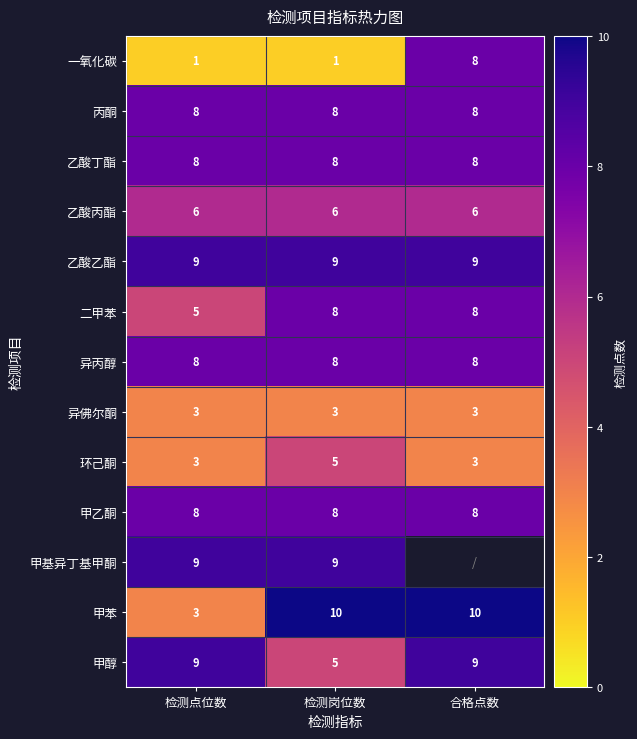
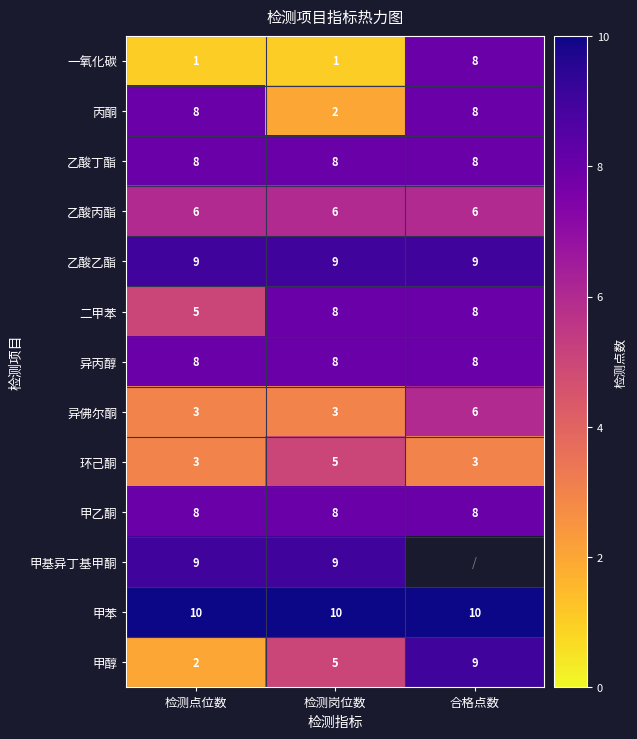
  {
    "一氧化碳": {
      "检测点位数": 1,
      "检测岗位数": 1,
      "合格点数": 8
    },
    "丙酮": {
      "检测点位数": 8,
-     "检测岗位数": 8,
+     "检测岗位数": 2,
      "合格点数": 8
    },
    "乙酸丁酯": {
      "检测点位数": 8,
      "检测岗位数": 8,
      "合格点数": 8
    },
    "乙酸丙酯": {
      "检测点位数": 6,
      "检测岗位数": 6,
      "合格点数": 6
    },
    "乙酸乙酯": {
      "检测点位数": 9,
      "检测岗位数": 9,
      "合格点数": 9
    },
    "二甲苯": {
      "检测点位数": 5,
      "检测岗位数": 8,
      "合格点数": 8
    },
    "异丙醇": {
      "检测点位数": 8,
      "检测岗位数": 8,
      "合格点数": 8
    },
    "异佛尔酮": {
      "检测点位数": 3,
      "检测岗位数": 3,
-     "合格点数": 3
+     "合格点数": 6
    },
    "环己酮": {
      "检测点位数": 3,
      "检测岗位数": 5,
      "合格点数": 3
    },
    "甲乙酮": {
      "检测点位数": 8,
      "检测岗位数": 8,
      "合格点数": 8
    },
    "甲基异丁基甲酮": {
      "检测点位数": 9,
      "检测岗位数": 9
    },
    "甲苯": {
-     "检测点位数": 3,
+     "检测点位数": 10,
      "检测岗位数": 10,
      "合格点数": 10
    },
    "甲醇": {
-     "检测点位数": 9,
+     "检测点位数": 2,
      "检测岗位数": 5,
      "合格点数": 9
    }
  }
